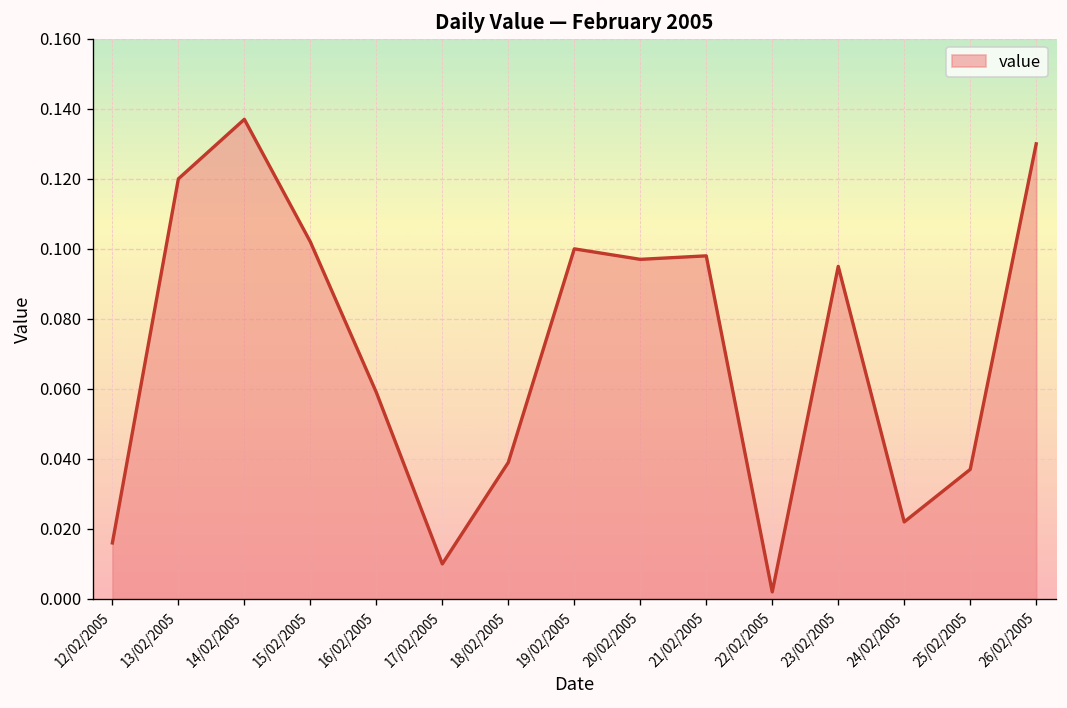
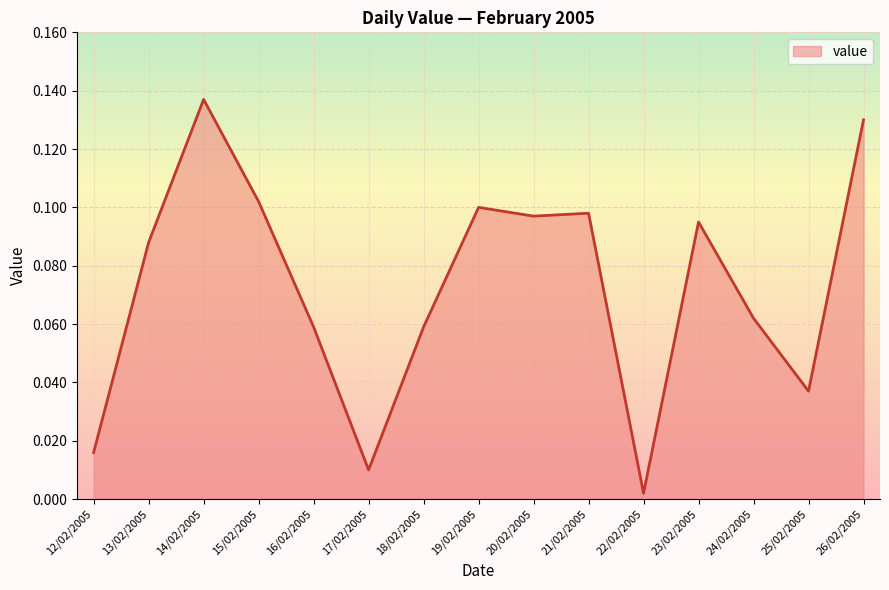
  {
    "12/02/2005": 0.016,
-   "13/02/2005": 0.120,
+   "13/02/2005": 0.088,
    "14/02/2005": 0.137,
    "15/02/2005": 0.102,
    "16/02/2005": 0.059,
    "17/02/2005": 0.010,
-   "18/02/2005": 0.039,
+   "18/02/2005": 0.059,
    "19/02/2005": 0.100,
    "20/02/2005": 0.097,
    "21/02/2005": 0.098,
    "22/02/2005": 0.002,
    "23/02/2005": 0.095,
-   "24/02/2005": 0.022,
+   "24/02/2005": 0.062,
    "25/02/2005": 0.037,
    "26/02/2005": 0.130
  }
